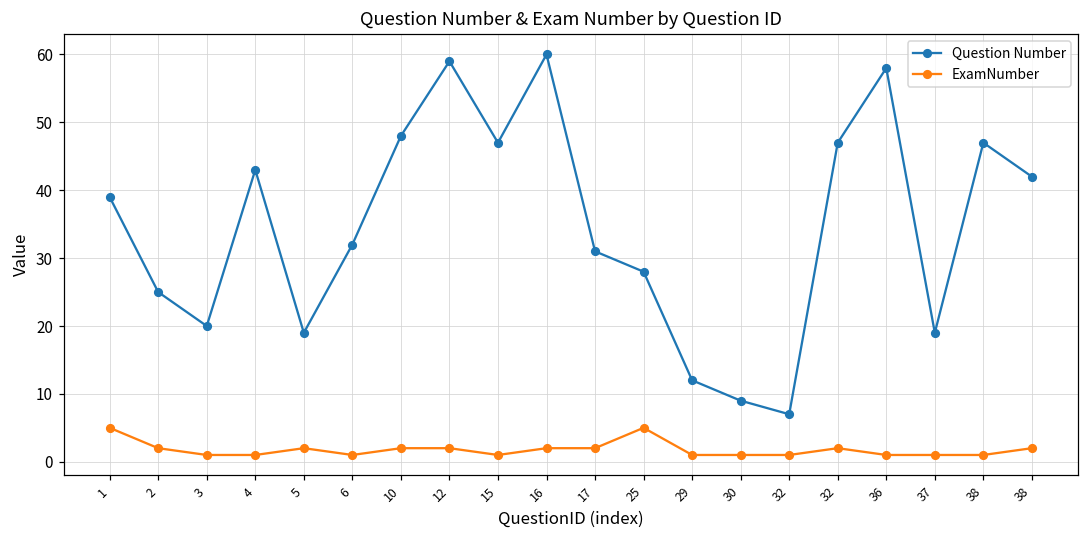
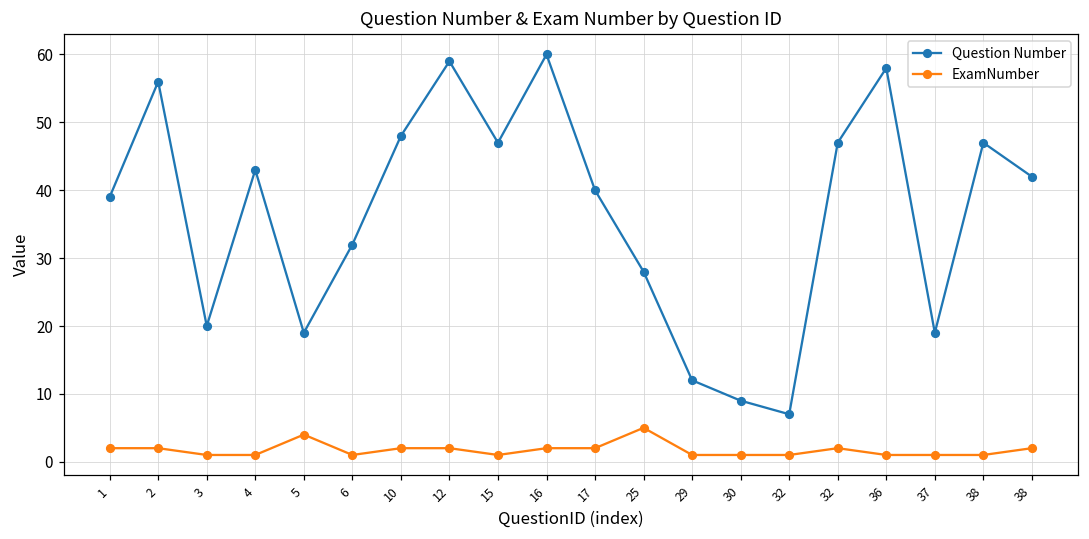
  {
    "Question Number": {
      "1": 39,
-     "2": 25,
+     "2": 56,
      "3": 20,
      "4": 43,
      "5": 19,
      "6": 32,
      "10": 48,
      "12": 59,
      "15": 47,
      "16": 60,
-     "17": 31,
+     "17": 40,
      "25": 28,
      "29": 12,
      "30": 9,
      "36": 58,
      "37": 19
    },
    "ExamNumber": {
-     "1": 5,
+     "1": 2,
      "2": 2,
      "3": 1,
      "4": 1,
-     "5": 2,
+     "5": 4,
      "6": 1,
      "10": 2,
      "12": 2,
      "15": 1,
      "16": 2,
      "17": 2,
      "25": 5,
      "29": 1,
      "30": 1,
      "36": 1,
      "37": 1
    }
  }
